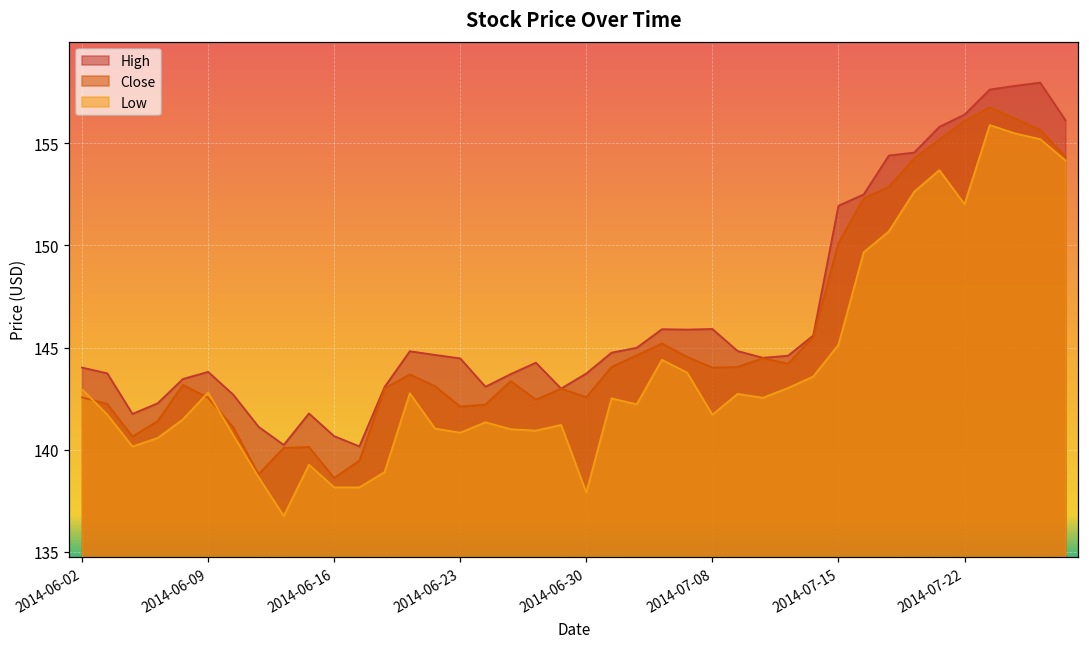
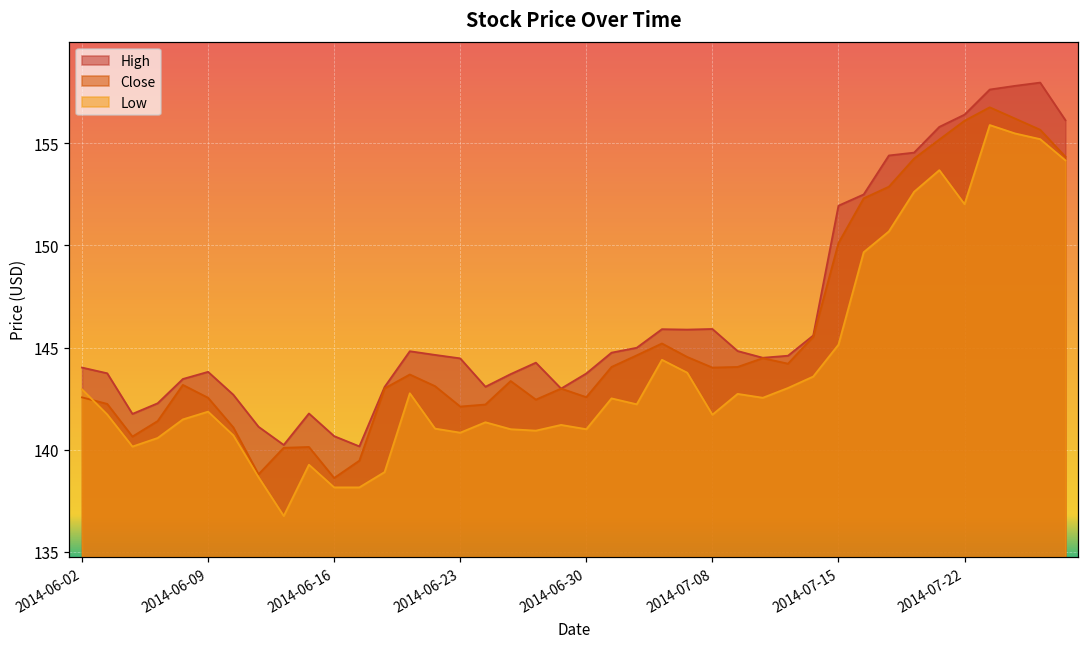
  {
    "Low": {
      "2014-06-02": 143.0,
-     "2014-06-09": 142.8,
+     "2014-06-09": 141.9,
      "2014-06-16": 138.1,
      "2014-06-23": 140.8,
-     "2014-06-30": 137.9,
+     "2014-06-30": 141.0,
      "2014-07-08": 141.7,
      "2014-07-15": 145.1,
      "2014-07-22": 152.0
    }
  }
